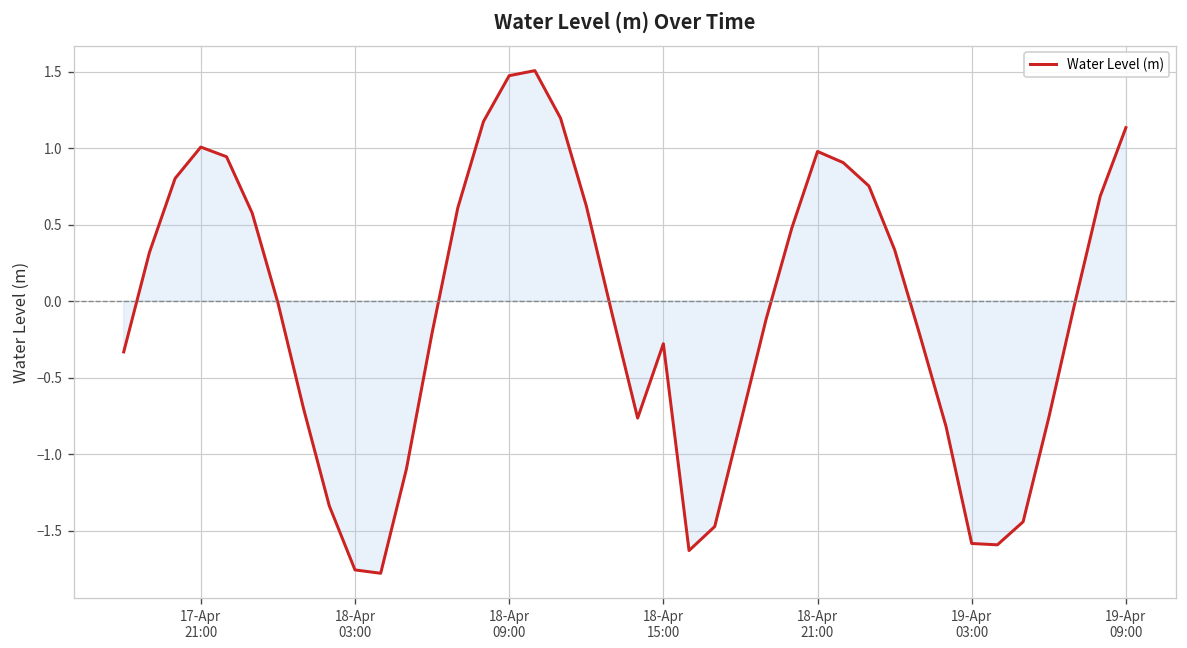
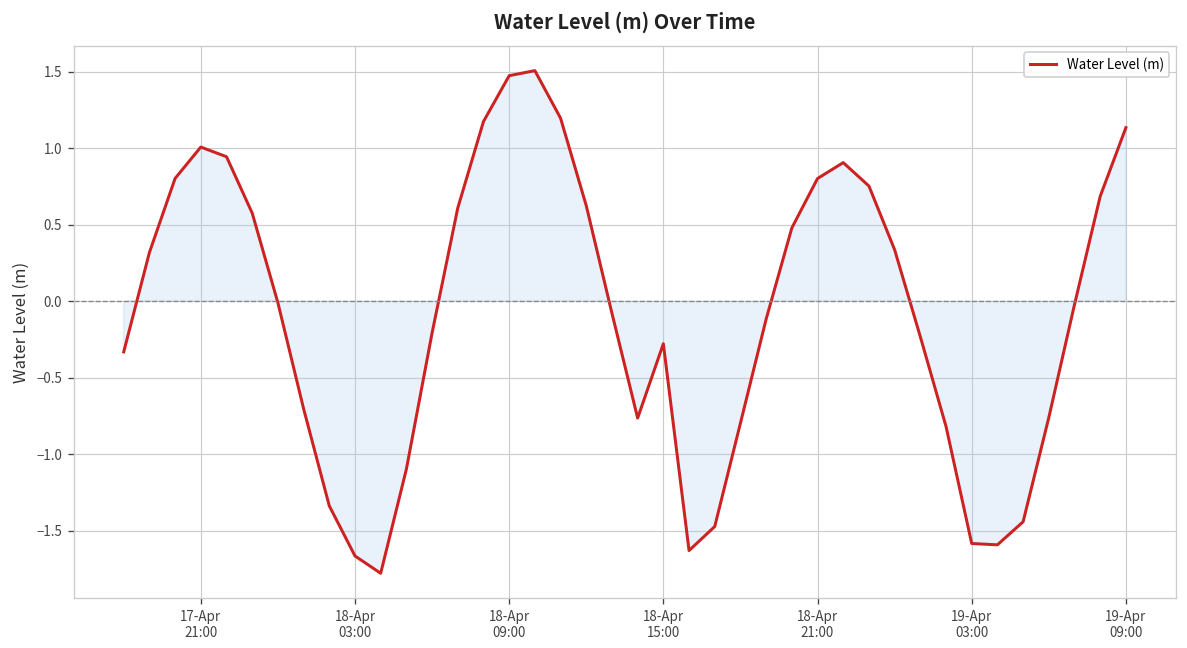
  {
    "17-Apr 21:00": 1.01,
-   "18-Apr 03:00": -1.76,
+   "18-Apr 03:00": -1.67,
    "18-Apr 09:00": 1.47,
    "18-Apr 15:00": -0.28,
-   "18-Apr 21:00": 0.98,
+   "18-Apr 21:00": 0.80,
    "19-Apr 03:00": -1.58,
    "19-Apr 09:00": 1.13
  }
